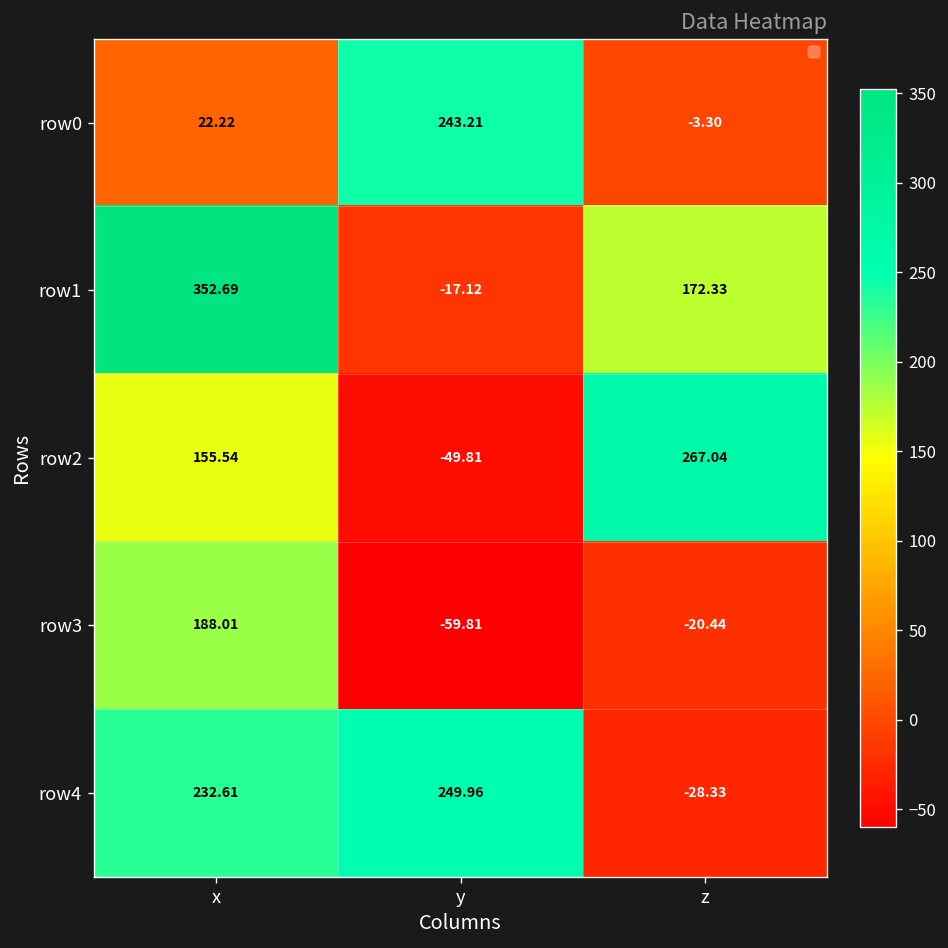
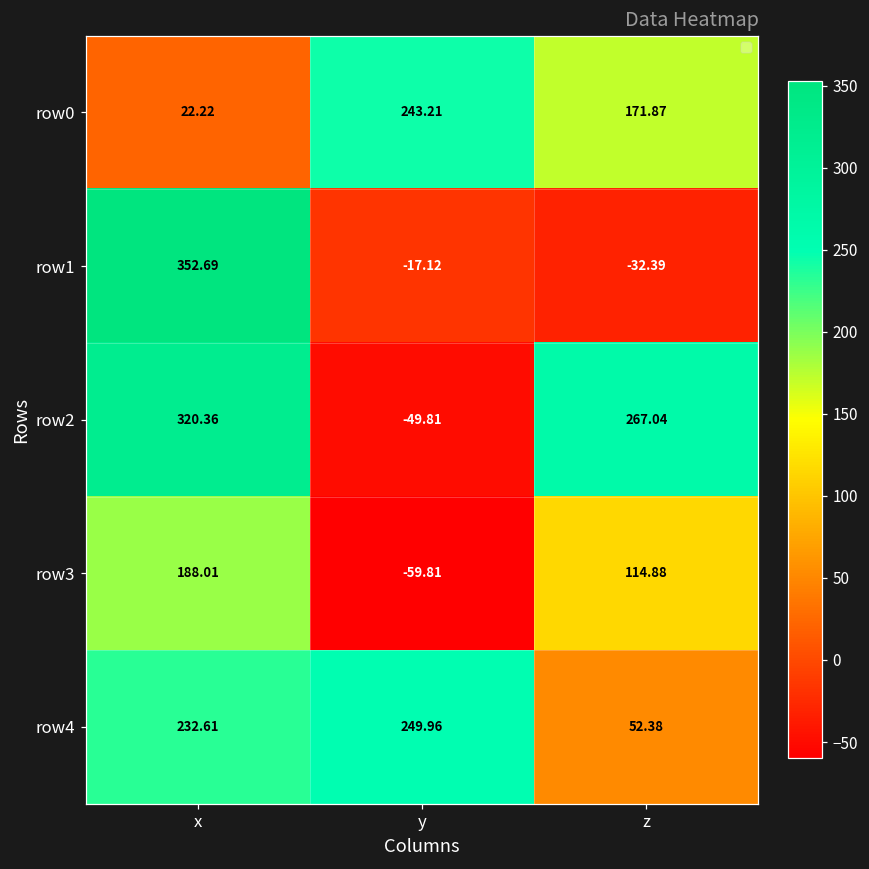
  {
    "row0": {
      "x": 22.22,
      "y": 243.21,
-     "z": -3.30
+     "z": 171.87
    },
    "row1": {
      "x": 352.69,
      "y": -17.12,
-     "z": 172.33
+     "z": -32.39
    },
    "row2": {
-     "x": 155.54,
+     "x": 320.36,
      "y": -49.81,
      "z": 267.04
    },
    "row3": {
      "x": 188.01,
      "y": -59.81,
-     "z": -20.44
+     "z": 114.88
    },
    "row4": {
      "x": 232.61,
      "y": 249.96,
-     "z": -28.33
+     "z": 52.38
    }
  }
